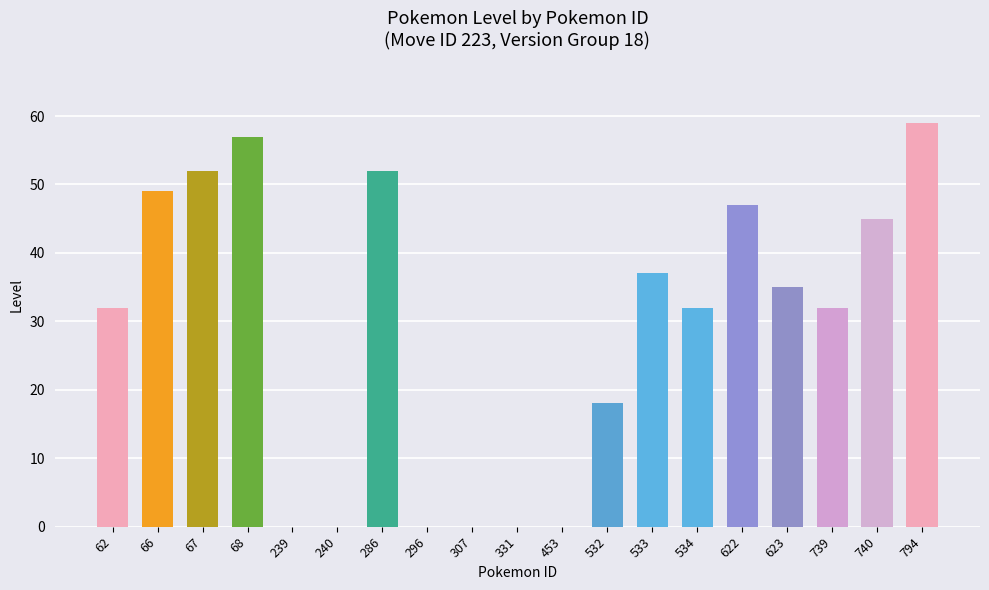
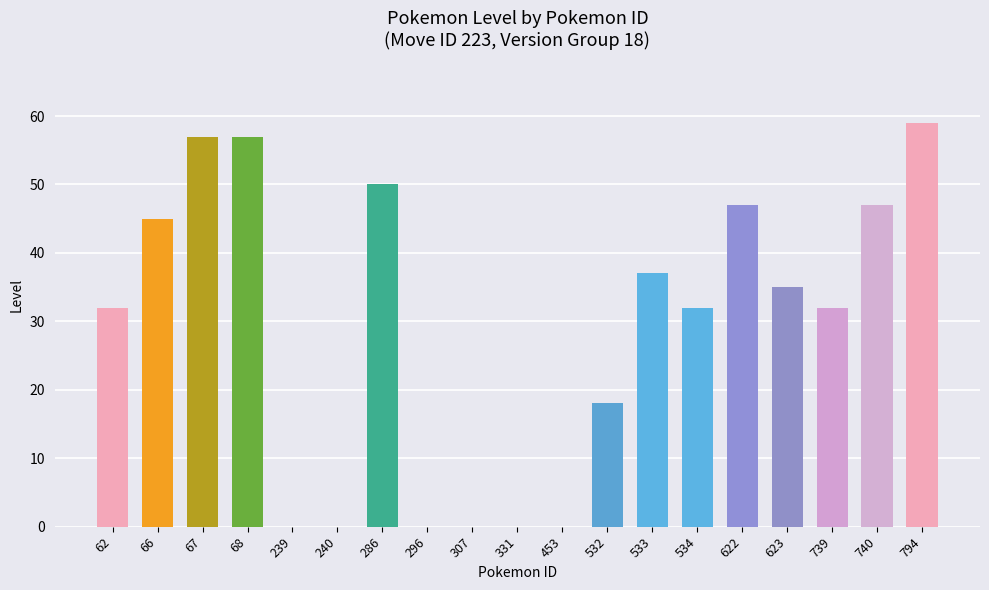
  {
    "62": 32,
-   "66": 49,
-   "67": 52,
+   "66": 45,
+   "67": 57,
    "68": 57,
    "239": 0,
    "240": 0,
-   "286": 52,
+   "286": 50,
    "296": 0,
    "307": 0,
    "331": 0,
    "453": 0,
    "532": 18,
    "533": 37,
    "534": 32,
    "622": 47,
    "623": 35,
    "739": 32,
-   "740": 45,
+   "740": 47,
    "794": 59
  }
